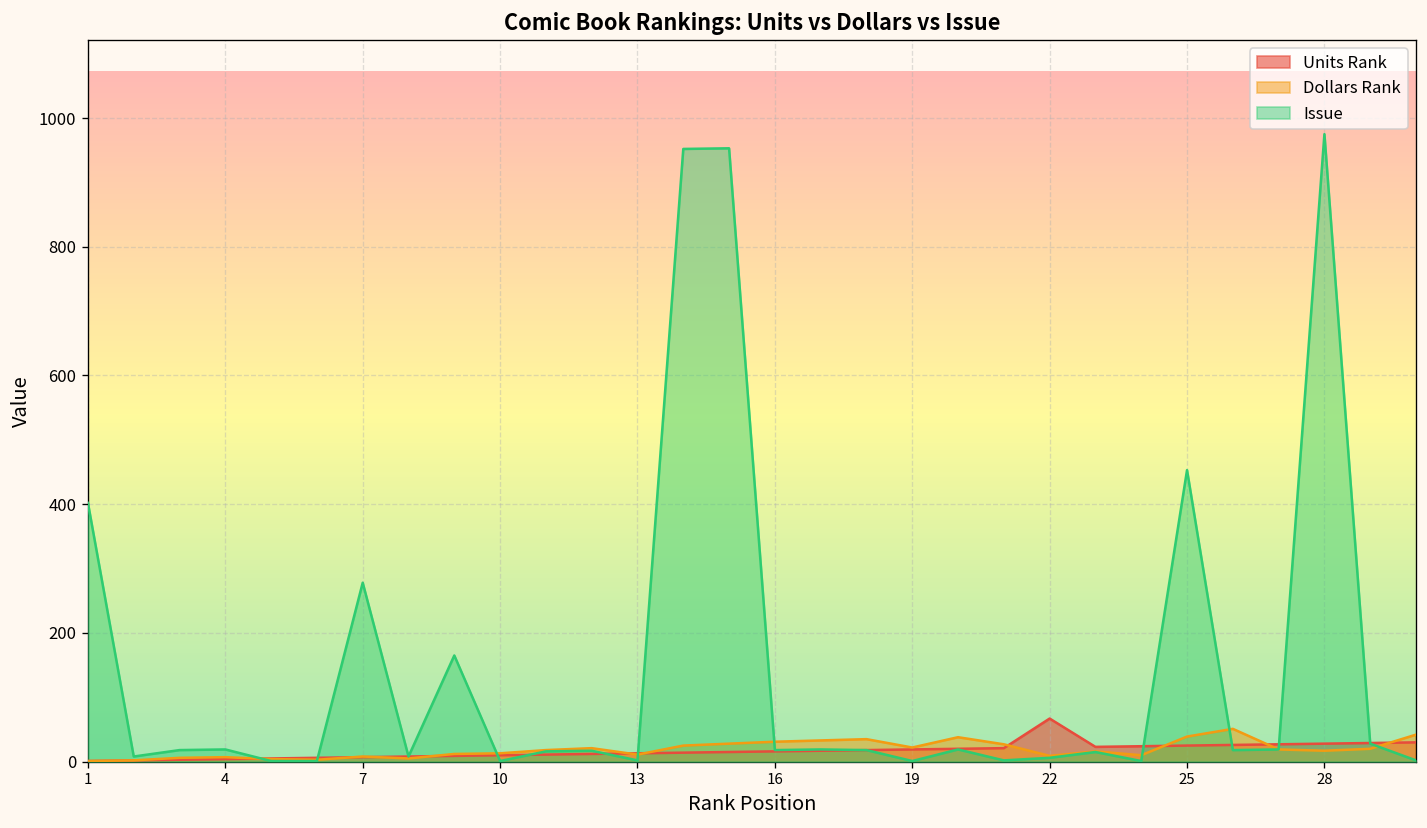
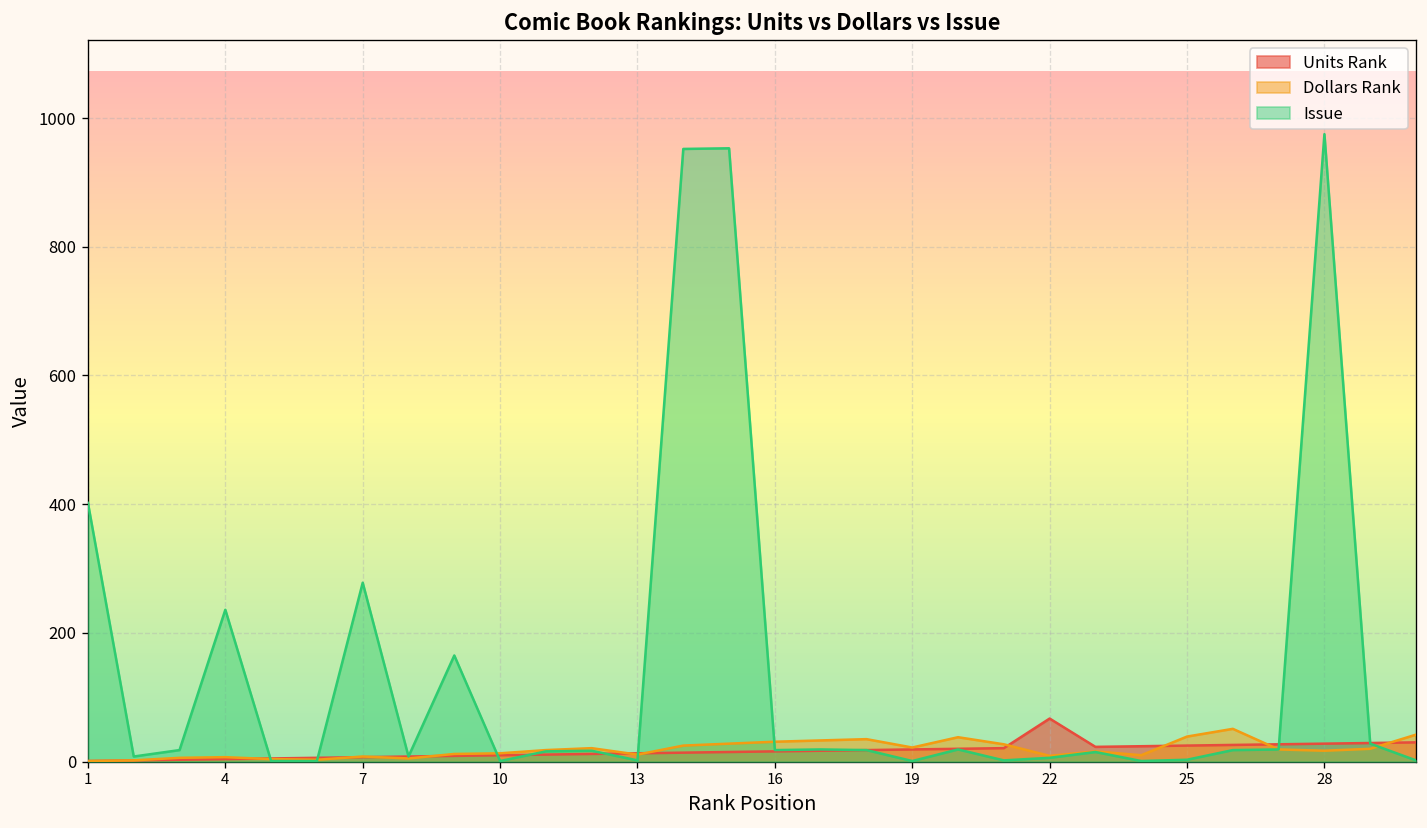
  {
    "Units Rank": {
      "22": 70,
      "25": 30,
      "28": 30
    },
    "Dollars Rank": {
      "16": 30,
      "25": 40,
      "28": 20
    },
    "Issue": {
      "1": 400,
-     "4": 20,
+     "4": 240,
      "7": 280,
      "10": 0,
      "13": 0,
      "19": 0,
-     "25": 450,
+     "25": 0,
      "28": 980
    }
  }
